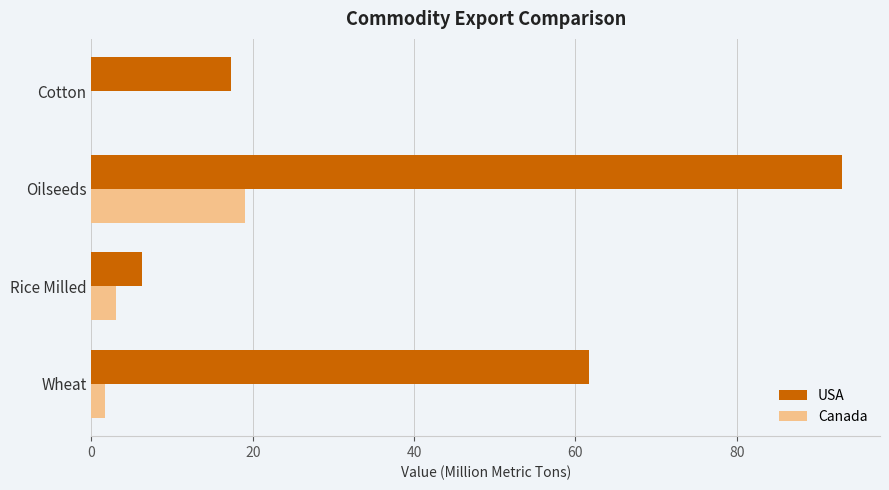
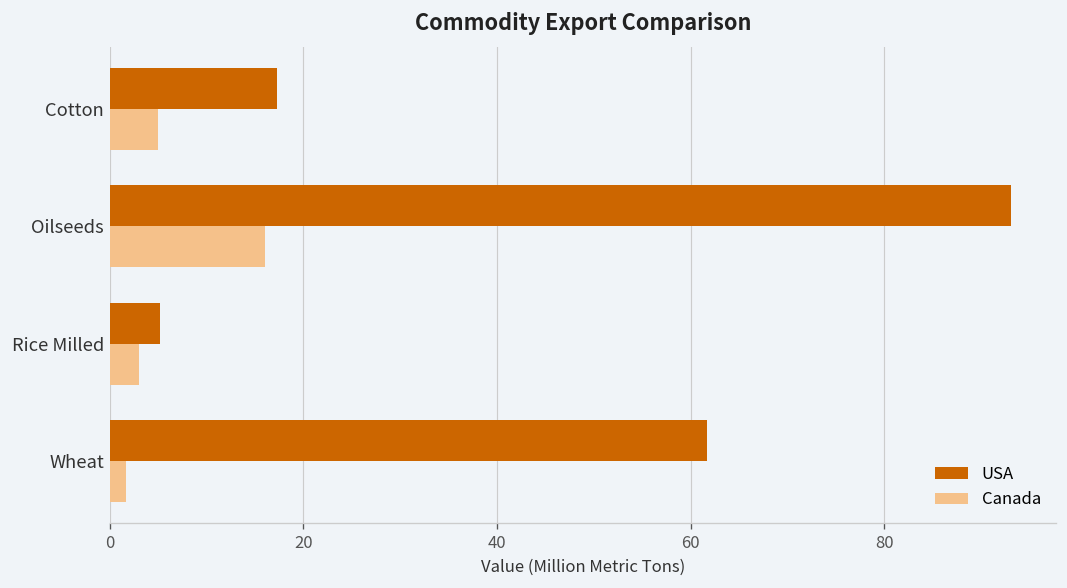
  {
    "USA": {
      "Cotton": 17,
      "Oilseeds": 93,
-     "Rice Milled": 6,
+     "Rice Milled": 5,
      "Wheat": 62
    },
    "Canada": {
-     "Cotton": 0,
-     "Oilseeds": 19,
+     "Cotton": 5,
+     "Oilseeds": 16,
      "Rice Milled": 3,
      "Wheat": 2
    }
  }
